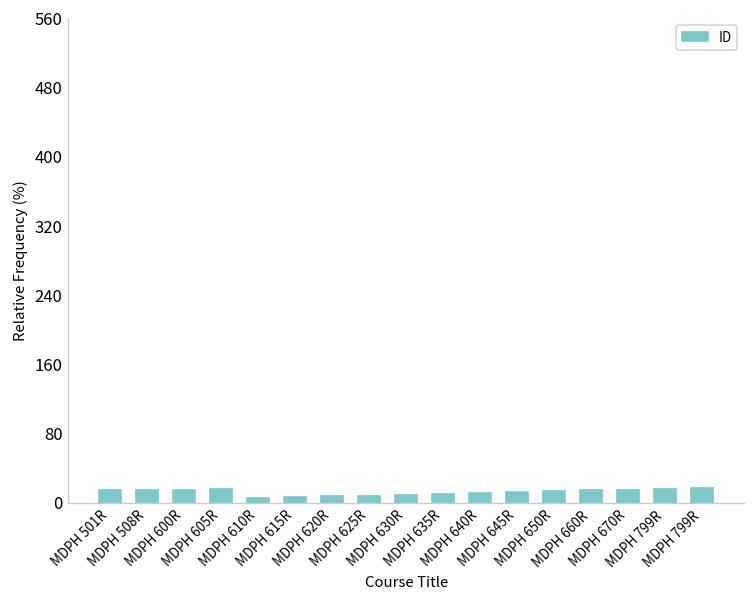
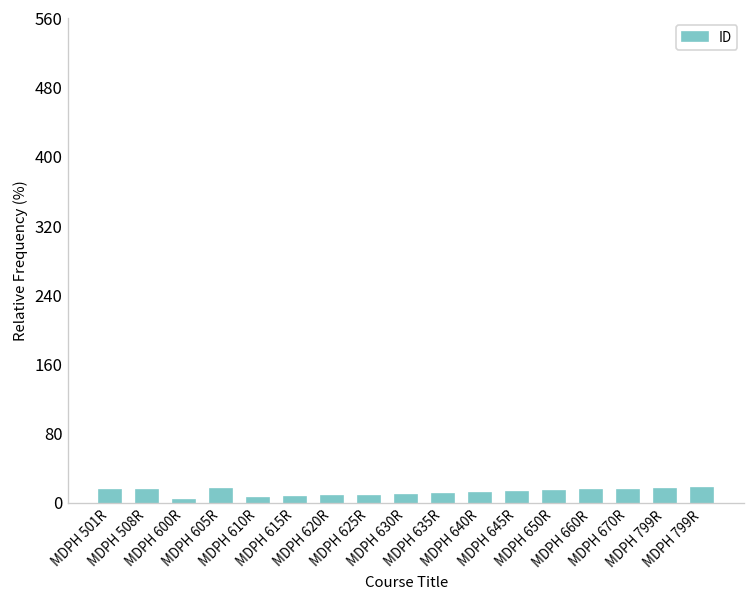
  {
    "MDPH 501R": 20,
    "MDPH 508R": 10,
-   "MDPH 600R": 20,
+   "MDPH 600R": 0,
    "MDPH 605R": 20,
    "MDPH 610R": 10,
    "MDPH 615R": 10,
    "MDPH 620R": 10,
    "MDPH 625R": 10,
    "MDPH 630R": 10,
    "MDPH 635R": 10,
    "MDPH 640R": 10,
    "MDPH 645R": 10,
    "MDPH 650R": 10,
    "MDPH 660R": 10,
    "MDPH 670R": 20
  }
